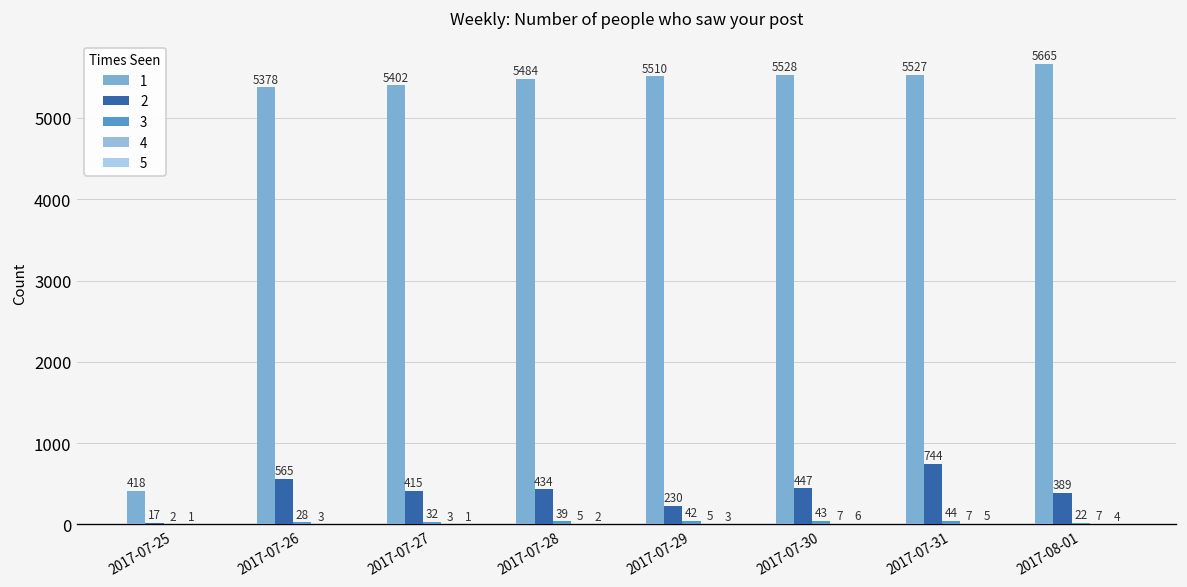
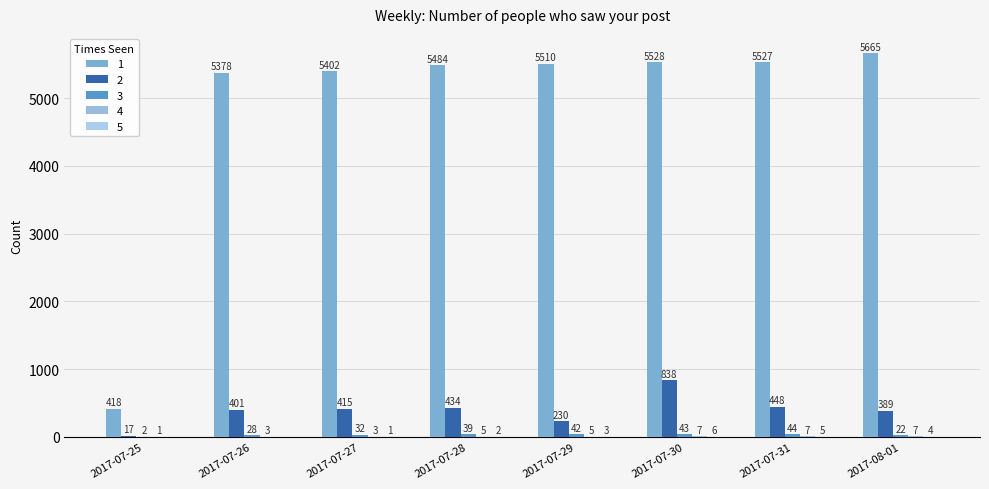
  {
    "2": {
      "2017-07-25": 17,
-     "2017-07-26": 565,
+     "2017-07-26": 401,
      "2017-07-27": 415,
      "2017-07-28": 434,
      "2017-07-29": 230,
-     "2017-07-30": 447,
-     "2017-07-31": 744,
+     "2017-07-30": 838,
+     "2017-07-31": 448,
      "2017-08-01": 389
    }
  }
